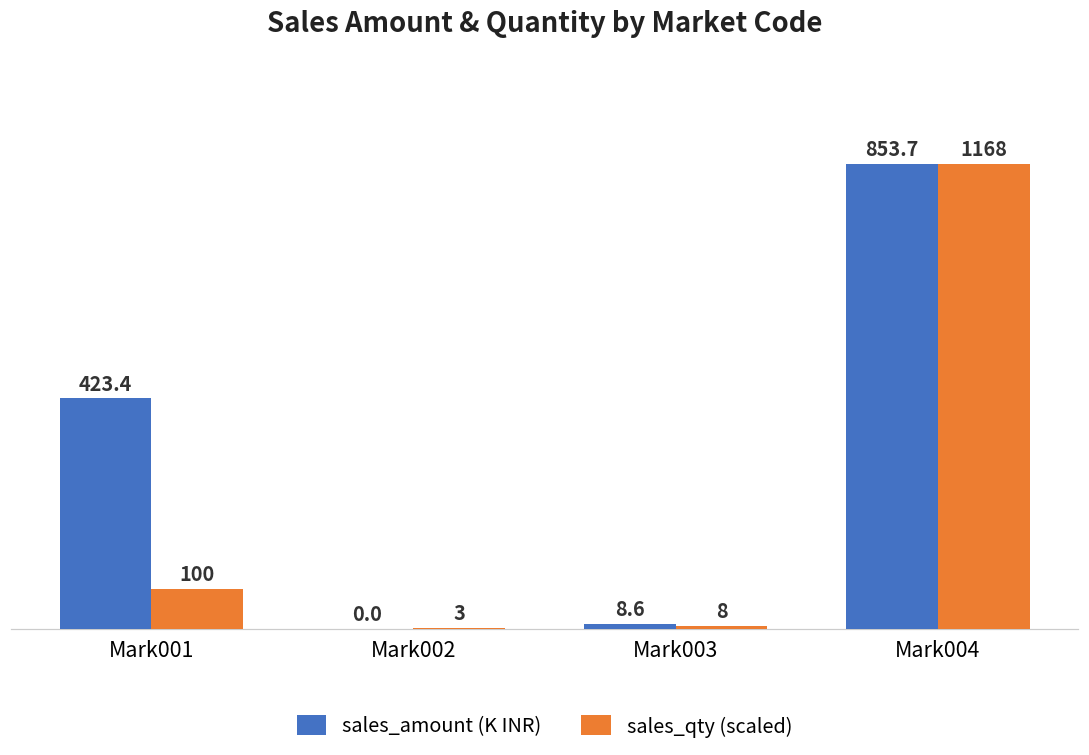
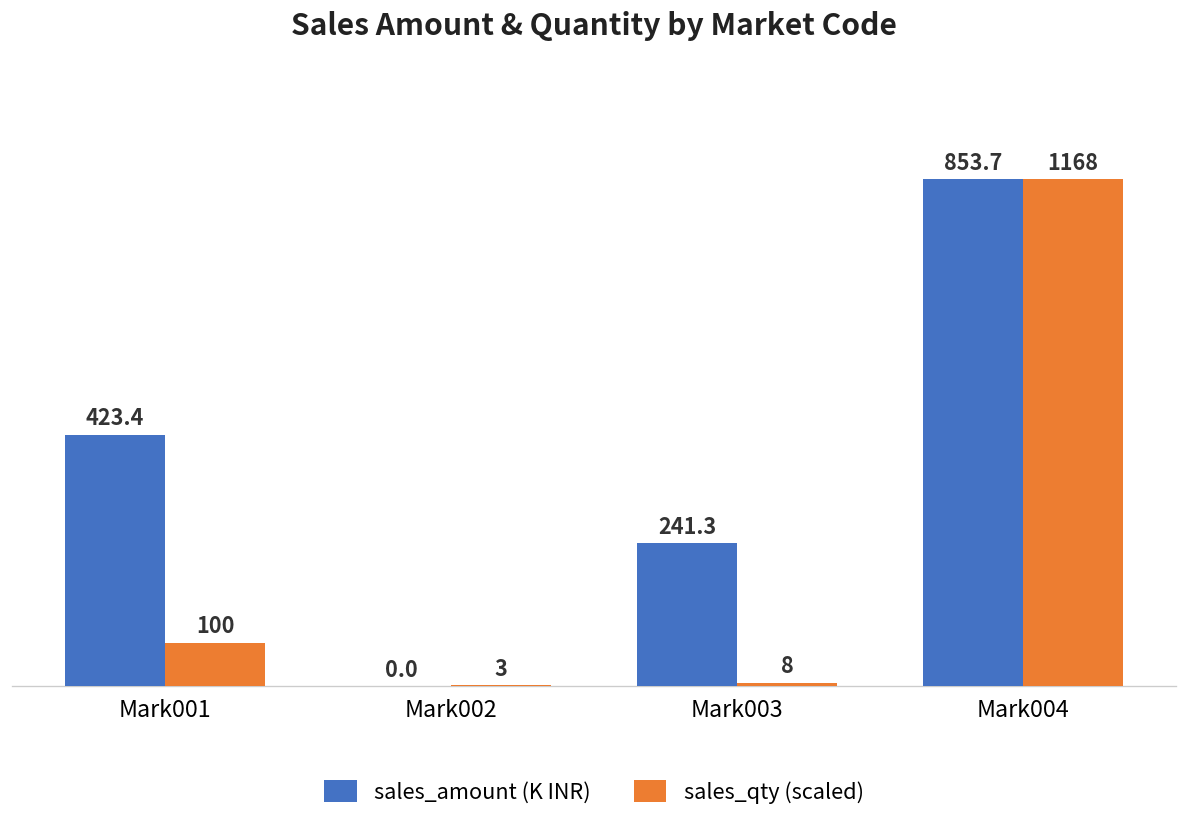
  {
    "sales_amount (K INR)": {
      "Mark001": 423.4,
      "Mark002": 0.0,
-     "Mark003": 8.6,
+     "Mark003": 241.3,
      "Mark004": 853.7
    }
  }
